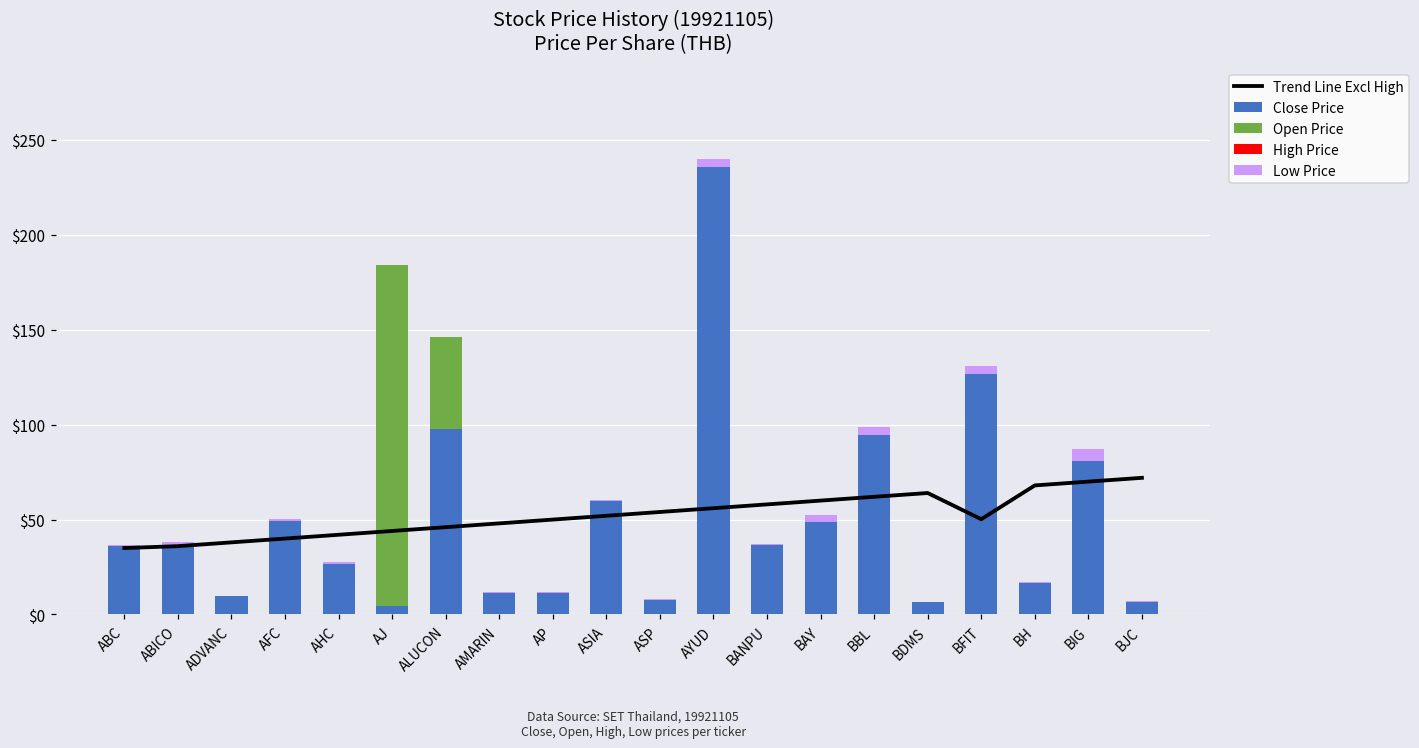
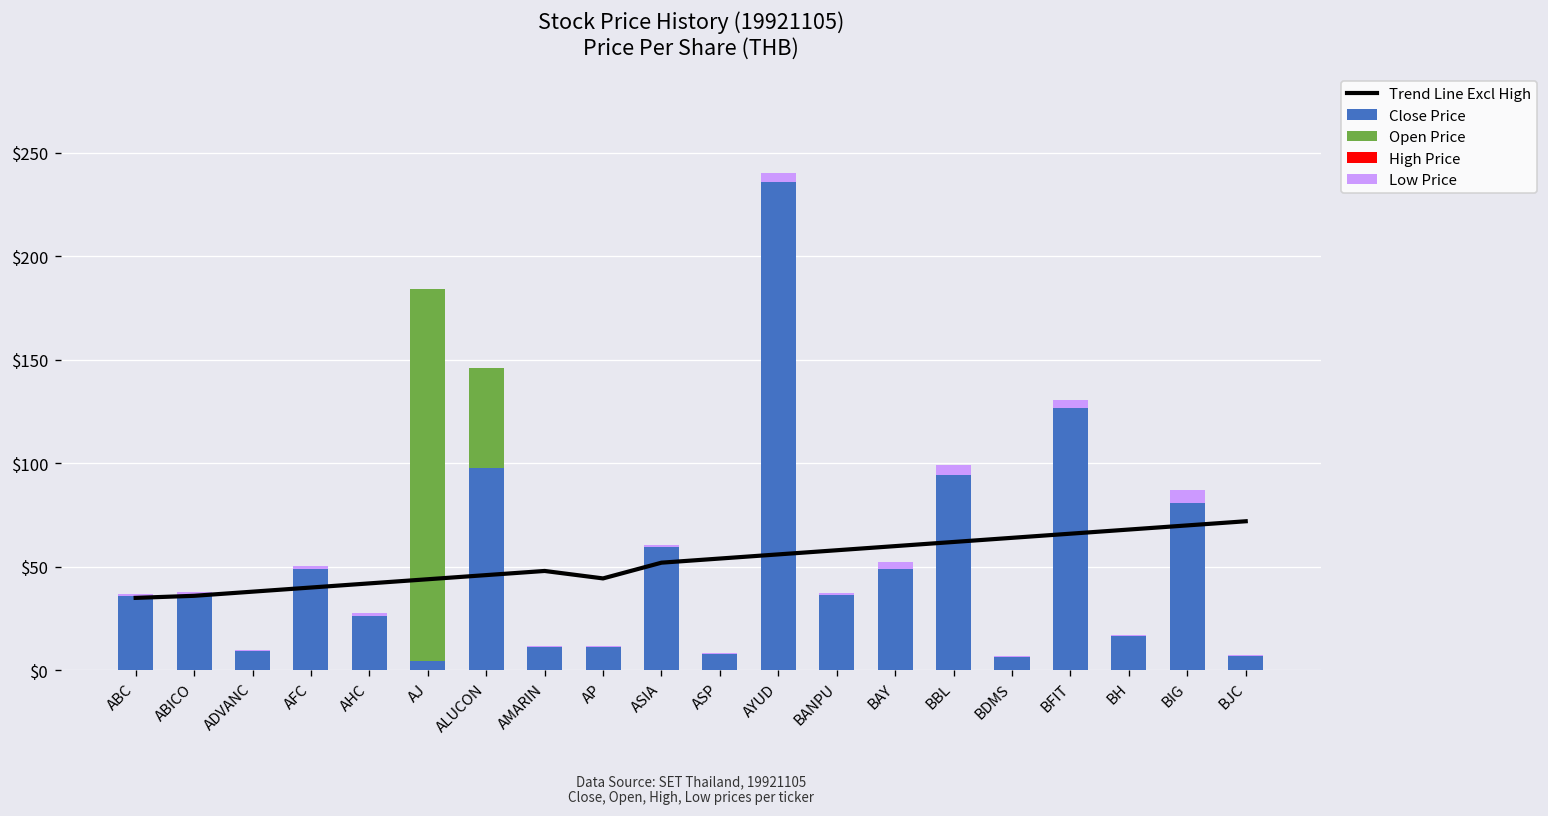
  {
    "Trend Line Excl High": {
      "ABC": "$35",
      "ABICO": "$36",
      "ADVANC": "$38",
      "AFC": "$40",
      "AHC": "$42",
      "AJ": "$44",
      "ALUCON": "$46",
      "AMARIN": "$48",
-     "AP": "$50",
+     "AP": "$44",
      "ASIA": "$52",
      "ASP": "$54",
      "AYUD": "$56",
      "BANPU": "$58",
      "BAY": "$60",
      "BBL": "$62",
      "BDMS": "$64",
-     "BFIT": "$50",
+     "BFIT": "$66",
      "BH": "$68",
      "BIG": "$70",
      "BJC": "$72"
    },
    "Close Price": {
      "ABC": "$37",
      "ABICO": "$38",
      "ADVANC": "$10",
      "AFC": "$49",
      "AHC": "$26",
      "AJ": "$184",
      "ALUCON": "$98",
      "AMARIN": "$11",
      "AP": "$12",
      "ASIA": "$61",
      "ASP": "$8",
      "BANPU": "$37",
      "BDMS": "$7",
      "BH": "$17",
      "BJC": "$7"
    }
  }
